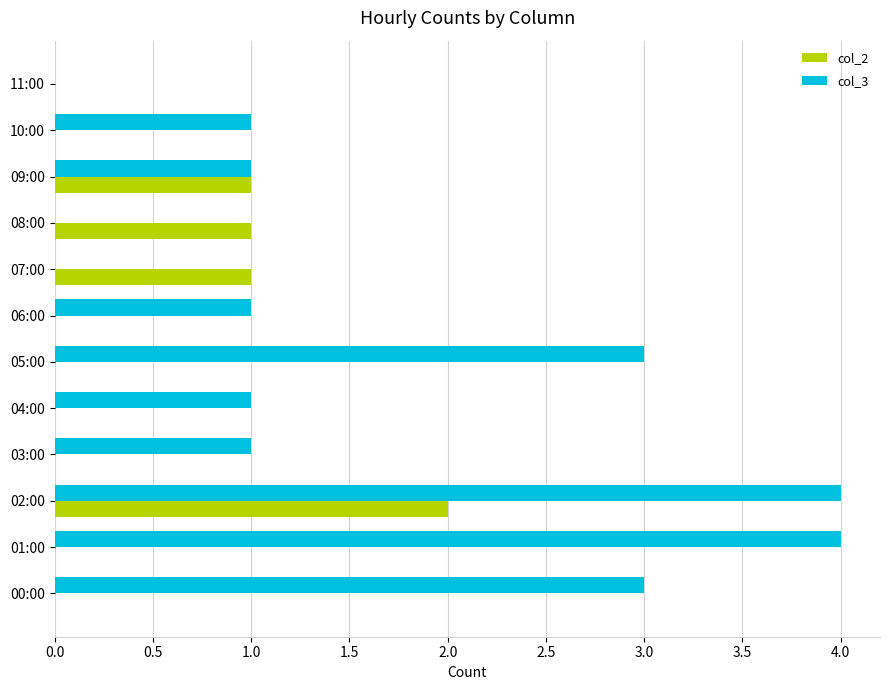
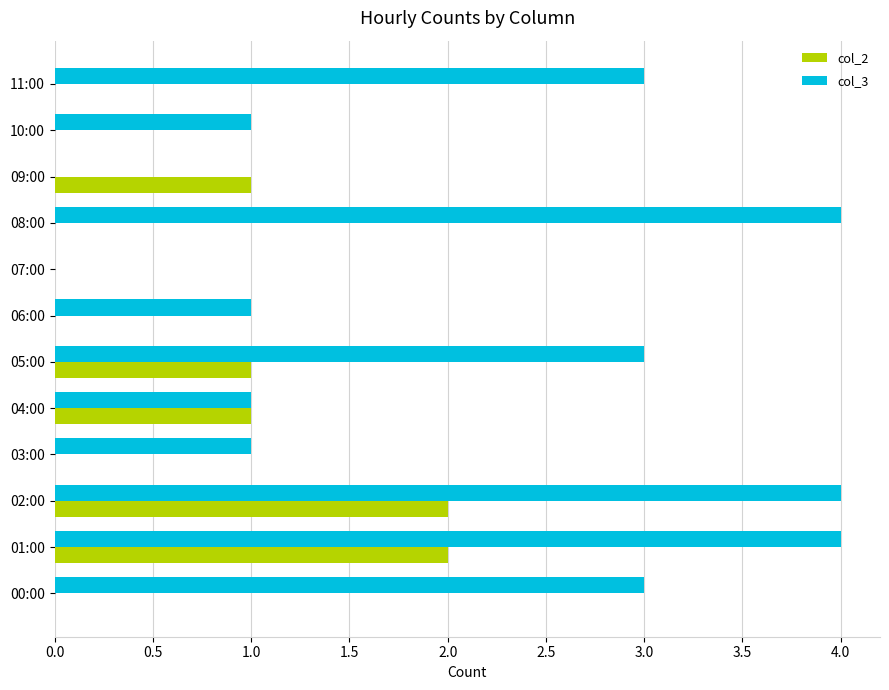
  {
    "col_2": {
      "11:00": 0,
      "10:00": 0,
      "09:00": 1,
-     "08:00": 1,
-     "07:00": 1,
+     "08:00": 0,
+     "07:00": 0,
      "06:00": 0,
-     "05:00": 0,
-     "04:00": 0,
+     "05:00": 1,
+     "04:00": 1,
      "03:00": 0,
      "02:00": 2,
-     "01:00": 0,
+     "01:00": 2,
      "00:00": 0
    },
    "col_3": {
-     "11:00": 0,
+     "11:00": 3,
      "10:00": 1,
-     "09:00": 1,
-     "08:00": 0,
+     "09:00": 0,
+     "08:00": 4,
      "07:00": 0,
      "06:00": 1,
      "05:00": 3,
      "04:00": 1,
      "03:00": 1,
      "02:00": 4,
      "01:00": 4,
      "00:00": 3
    }
  }
